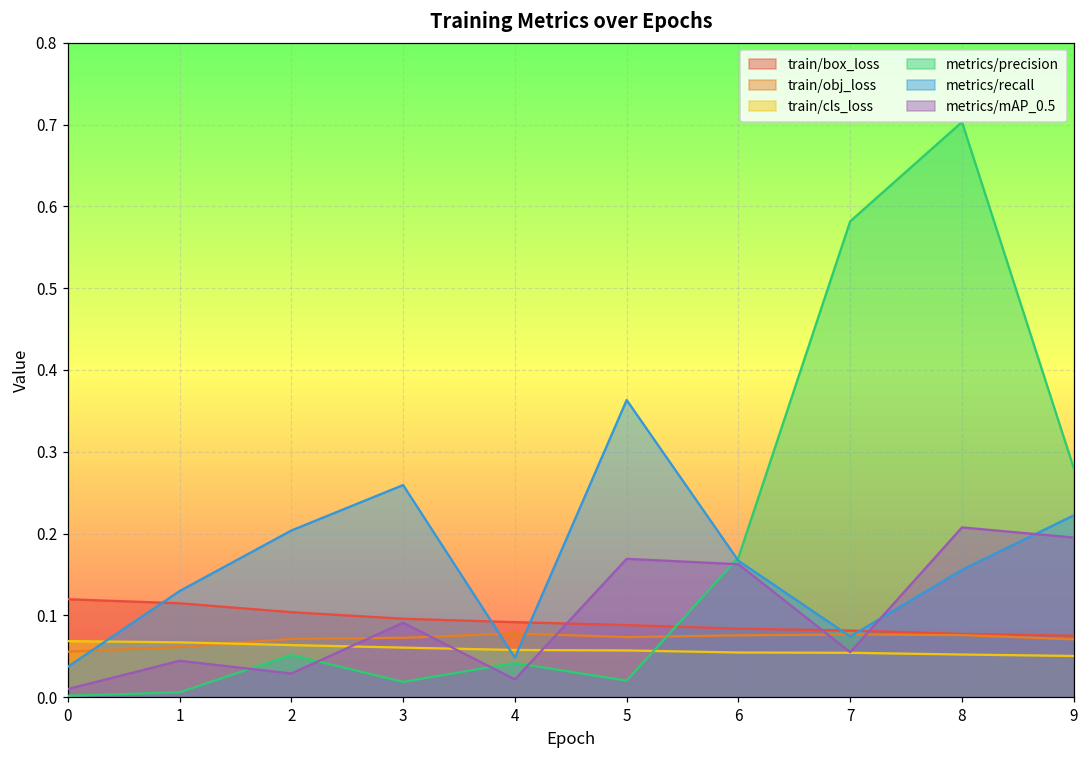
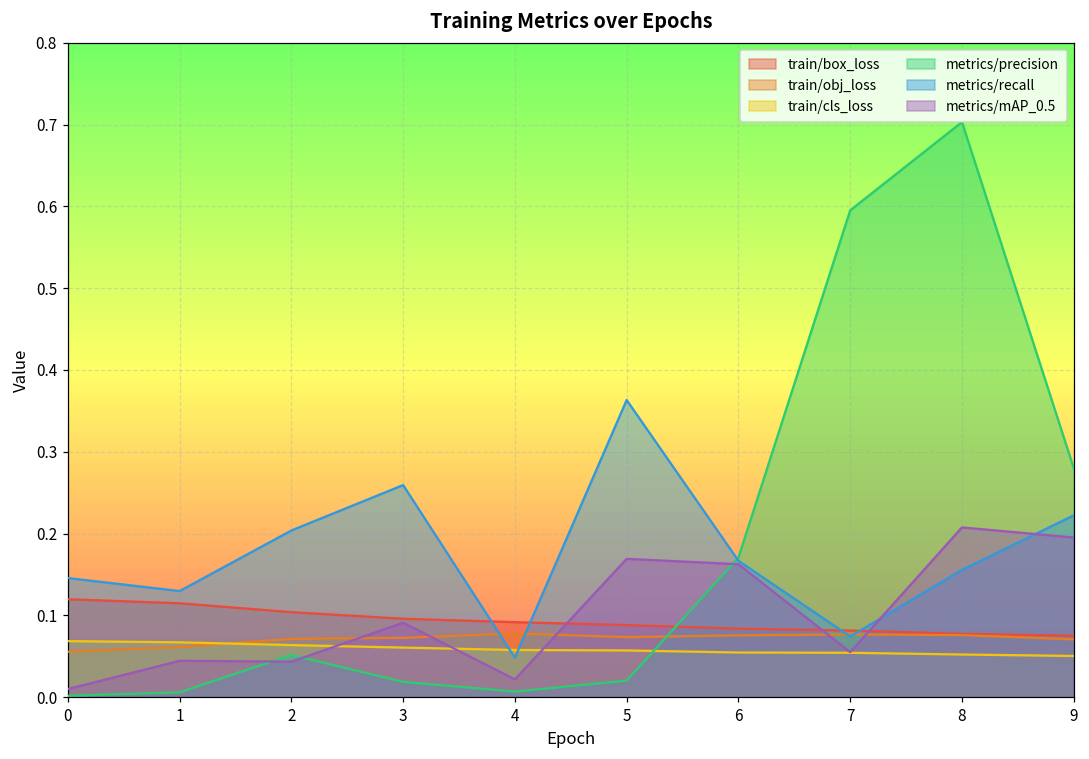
  {
    "metrics/precision": {
      "0": 0.00,
      "1": 0.01,
      "2": 0.05,
      "3": 0.02,
-     "4": 0.04,
+     "4": 0.01,
      "5": 0.02,
      "6": 0.17,
-     "7": 0.58,
+     "7": 0.60,
      "9": 0.28
    },
    "metrics/recall": {
-     "0": 0.04,
+     "0": 0.15,
      "1": 0.13,
      "2": 0.20,
      "3": 0.26,
      "4": 0.05,
      "5": 0.36,
      "6": 0.17,
      "8": 0.16,
      "9": 0.22
    },
    "metrics/mAP_0.5": {
      "0": 0.01,
      "1": 0.04,
-     "2": 0.03,
+     "2": 0.04,
      "3": 0.09,
      "4": 0.02,
      "5": 0.17,
      "6": 0.16,
      "8": 0.21,
      "9": 0.20
    }
  }
